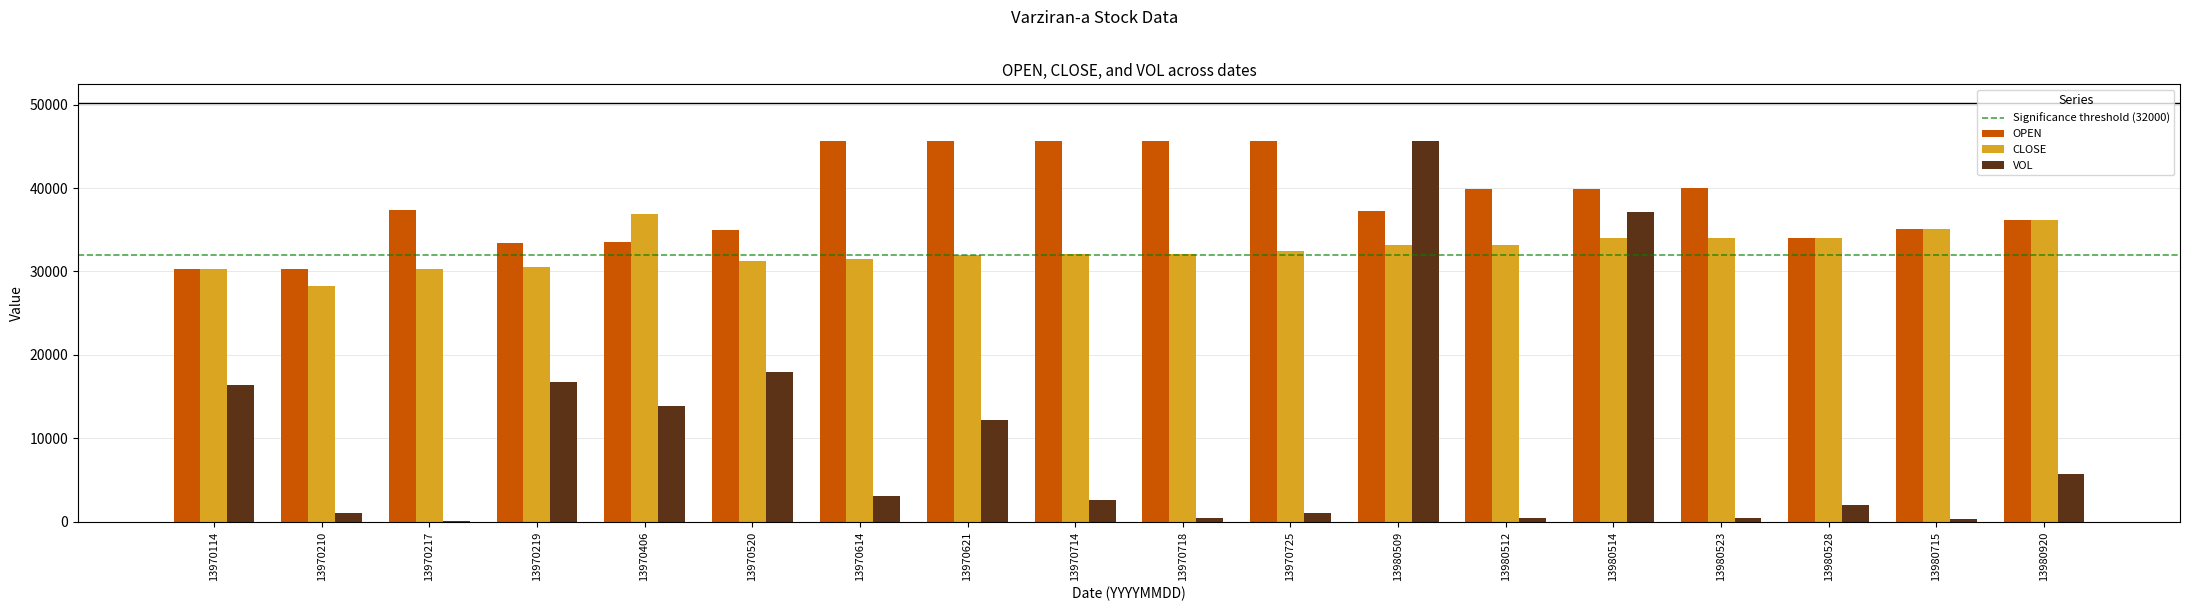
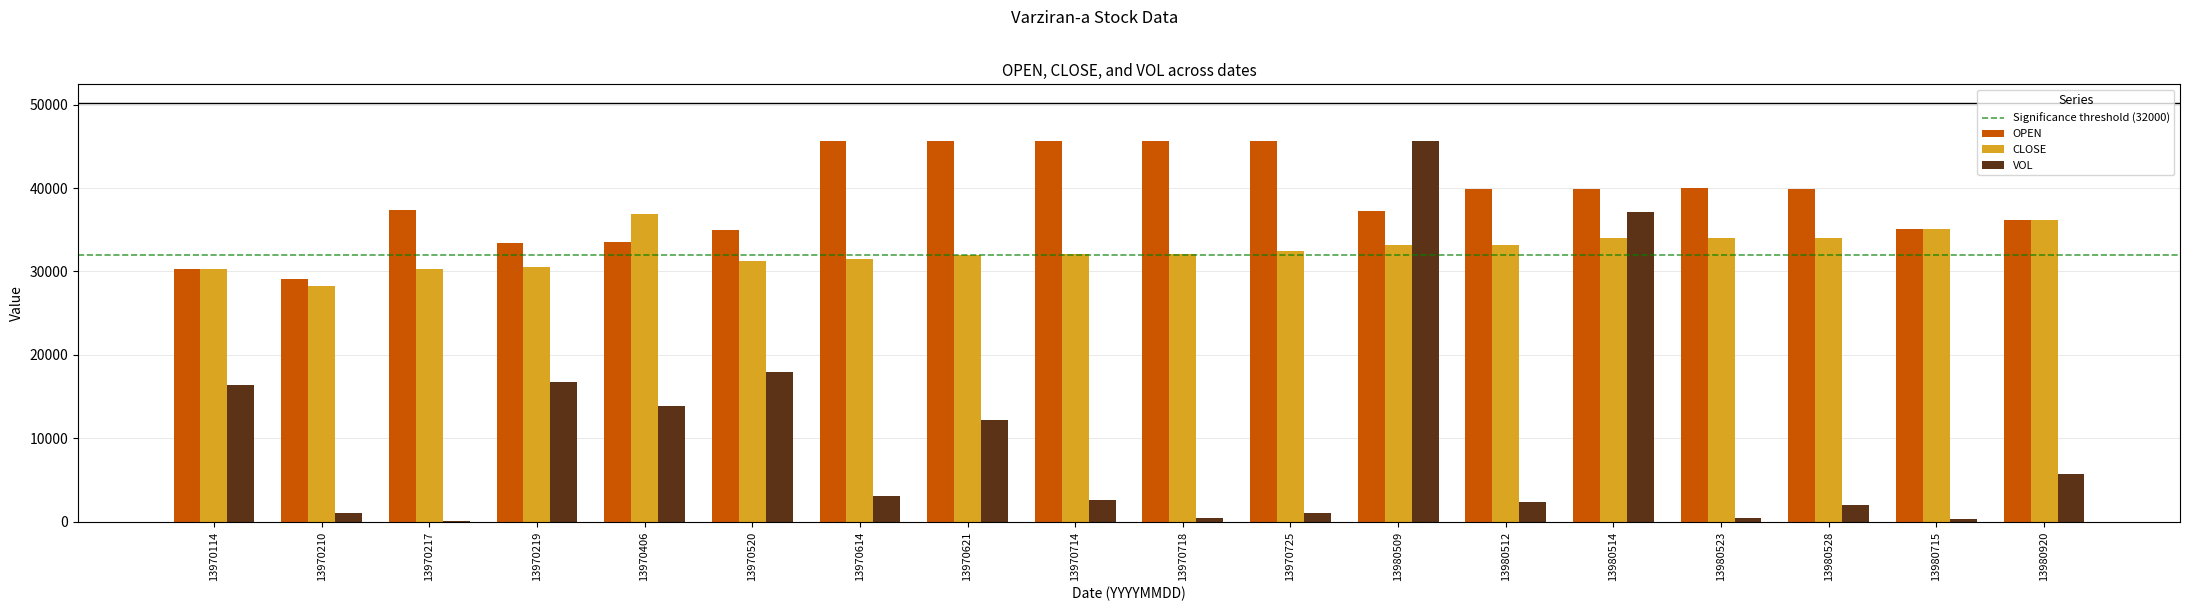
  {
    "OPEN": {
      "13970114": 30000,
-     "13970210": 30000,
+     "13970210": 29000,
      "13970217": 37000,
      "13970219": 33000,
      "13970406": 34000,
      "13970520": 35000,
      "13970614": 46000,
      "13970621": 46000,
      "13970714": 46000,
      "13970718": 46000,
      "13970725": 46000,
      "13980509": 37000,
      "13980512": 40000,
      "13980514": 40000,
      "13980523": 40000,
-     "13980528": 34000,
+     "13980528": 40000,
      "13980715": 35000,
      "13980920": 36000
    },
    "CLOSE": {
      "13970114": 30000,
      "13970210": 28000,
      "13970217": 30000,
      "13970219": 31000,
      "13970406": 37000,
      "13970520": 31000,
      "13970614": 31000,
      "13970621": 32000,
      "13970714": 32000,
      "13970718": 32000,
      "13970725": 32000,
      "13980509": 33000,
      "13980512": 33000,
      "13980514": 34000,
      "13980523": 34000,
      "13980528": 34000,
      "13980715": 35000,
      "13980920": 36000
    },
    "VOL": {
      "13970114": 16000,
      "13970210": 1000,
      "13970219": 17000,
      "13970406": 14000,
      "13970520": 18000,
      "13970614": 3000,
      "13970621": 12000,
      "13970714": 3000,
      "13970718": 0,
      "13970725": 1000,
      "13980509": 46000,
-     "13980512": 0,
+     "13980512": 2000,
      "13980514": 37000,
      "13980523": 0,
      "13980528": 2000,
      "13980715": 0,
      "13980920": 6000
    }
  }
